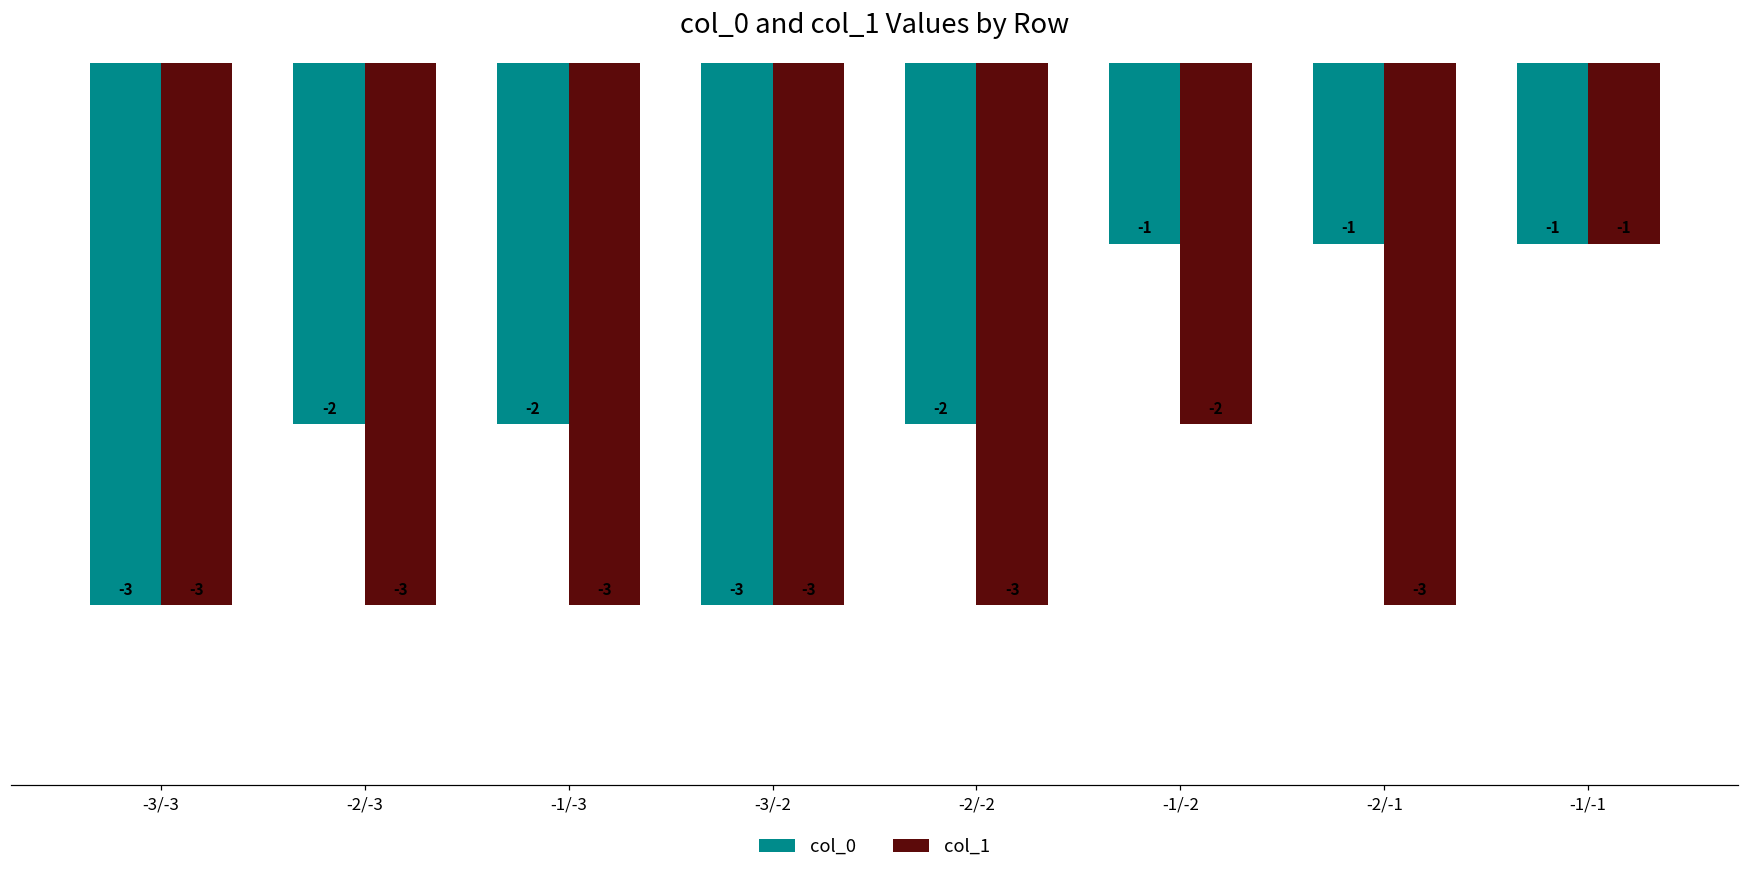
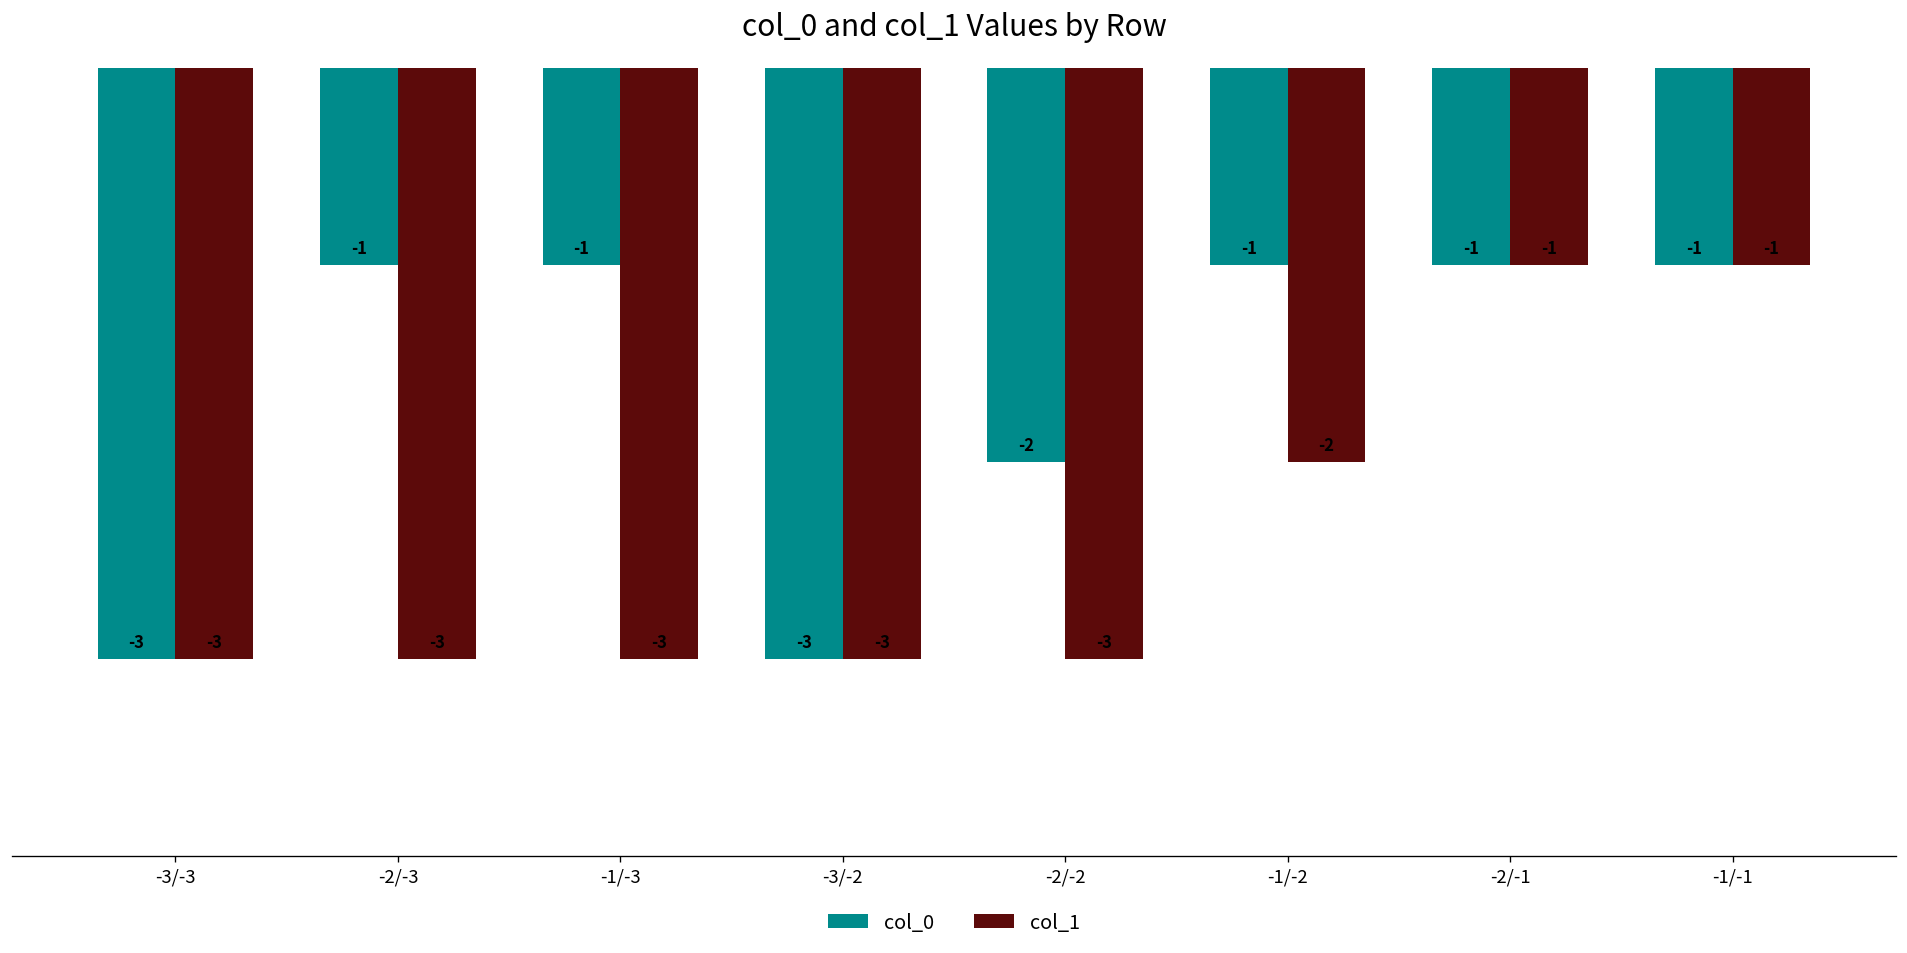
  {
    "col_0": {
      "-3/-3": -3,
-     "-2/-3": -2,
-     "-1/-3": -2,
+     "-2/-3": -1,
+     "-1/-3": -1,
      "-3/-2": -3,
      "-2/-2": -2,
      "-1/-2": -1,
      "-2/-1": -1,
      "-1/-1": -1
    },
    "col_1": {
      "-3/-3": -3,
      "-2/-3": -3,
      "-1/-3": -3,
      "-3/-2": -3,
      "-2/-2": -3,
      "-1/-2": -2,
-     "-2/-1": -3,
+     "-2/-1": -1,
      "-1/-1": -1
    }
  }
